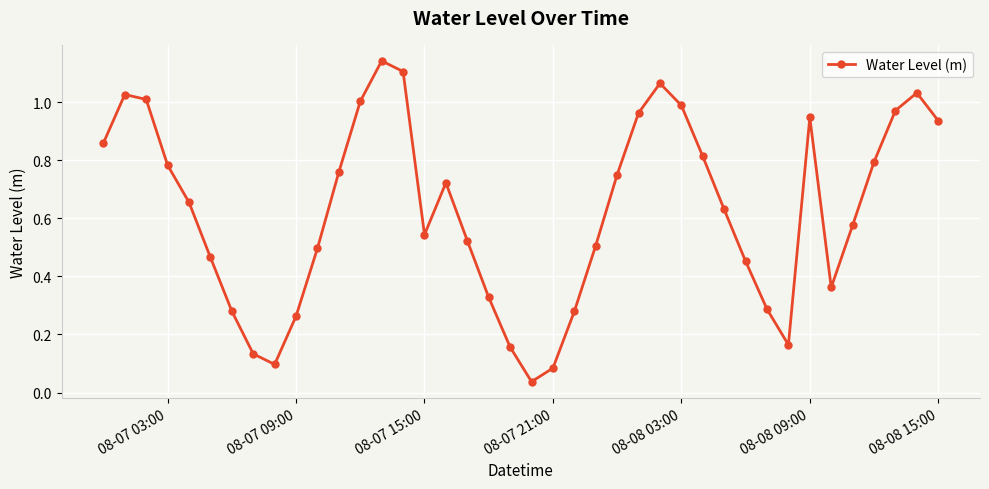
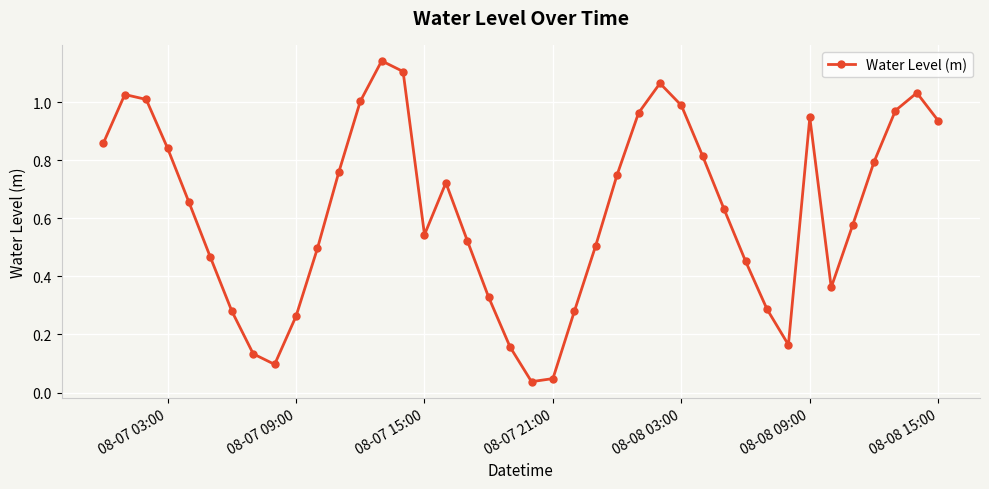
  {
-   "08-07 03:00": 0.78,
+   "08-07 03:00": 0.84,
    "08-07 09:00": 0.26,
    "08-07 15:00": 0.54,
-   "08-07 21:00": 0.08,
+   "08-07 21:00": 0.05,
    "08-08 03:00": 0.99,
    "08-08 09:00": 0.95,
    "08-08 15:00": 0.94
  }
